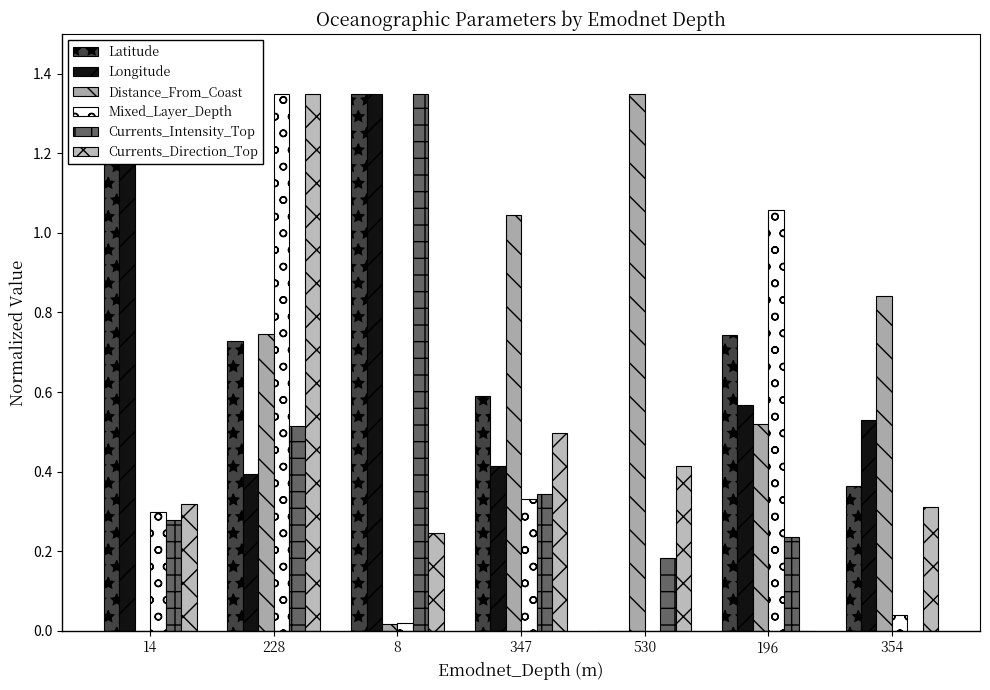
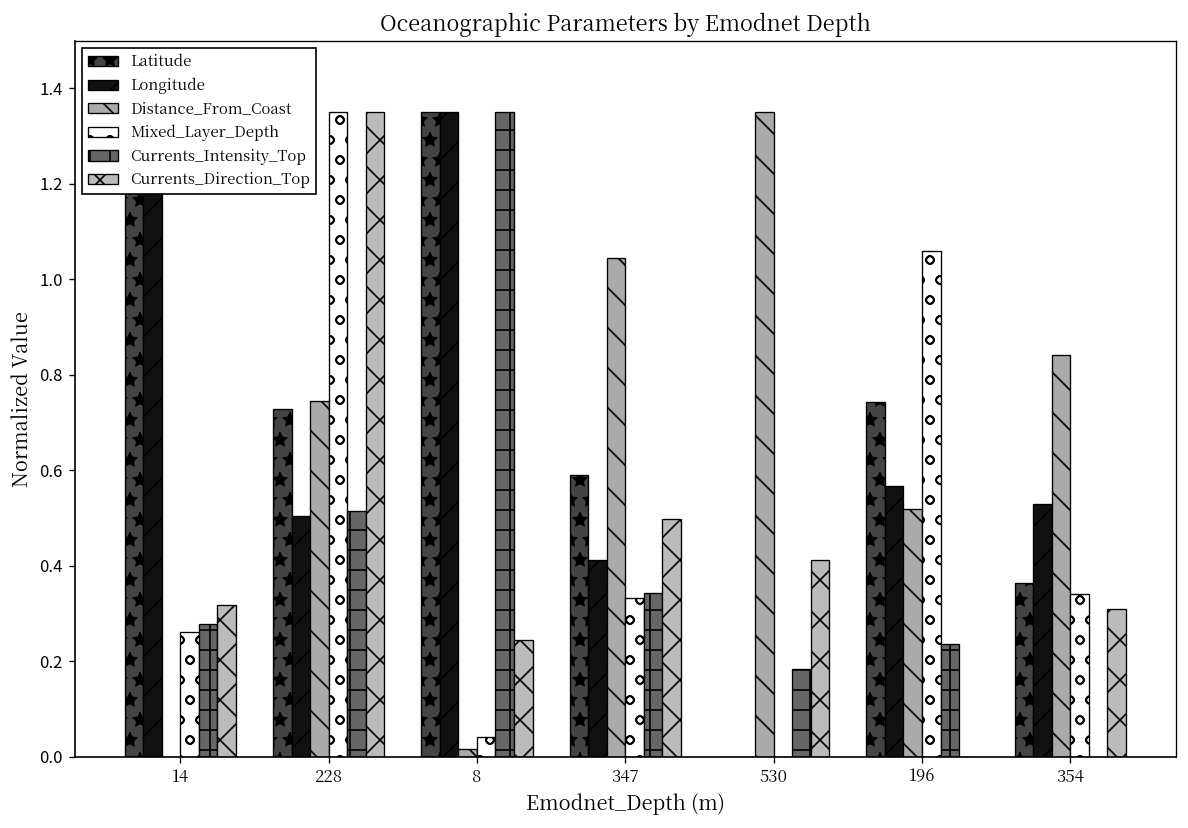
  {
    "Longitude": {
-     "228": 0.39,
+     "228": 0.50,
      "8": 1.35,
      "347": 0.41,
      "530": 0.00,
      "196": 0.57,
      "354": 0.53
    },
    "Mixed_Layer_Depth": {
-     "14": 0.30,
+     "14": 0.26,
      "228": 1.35,
-     "8": 0.02,
+     "8": 0.04,
      "347": 0.33,
      "530": 0.00,
      "196": 1.06,
-     "354": 0.04
+     "354": 0.34
    }
  }
